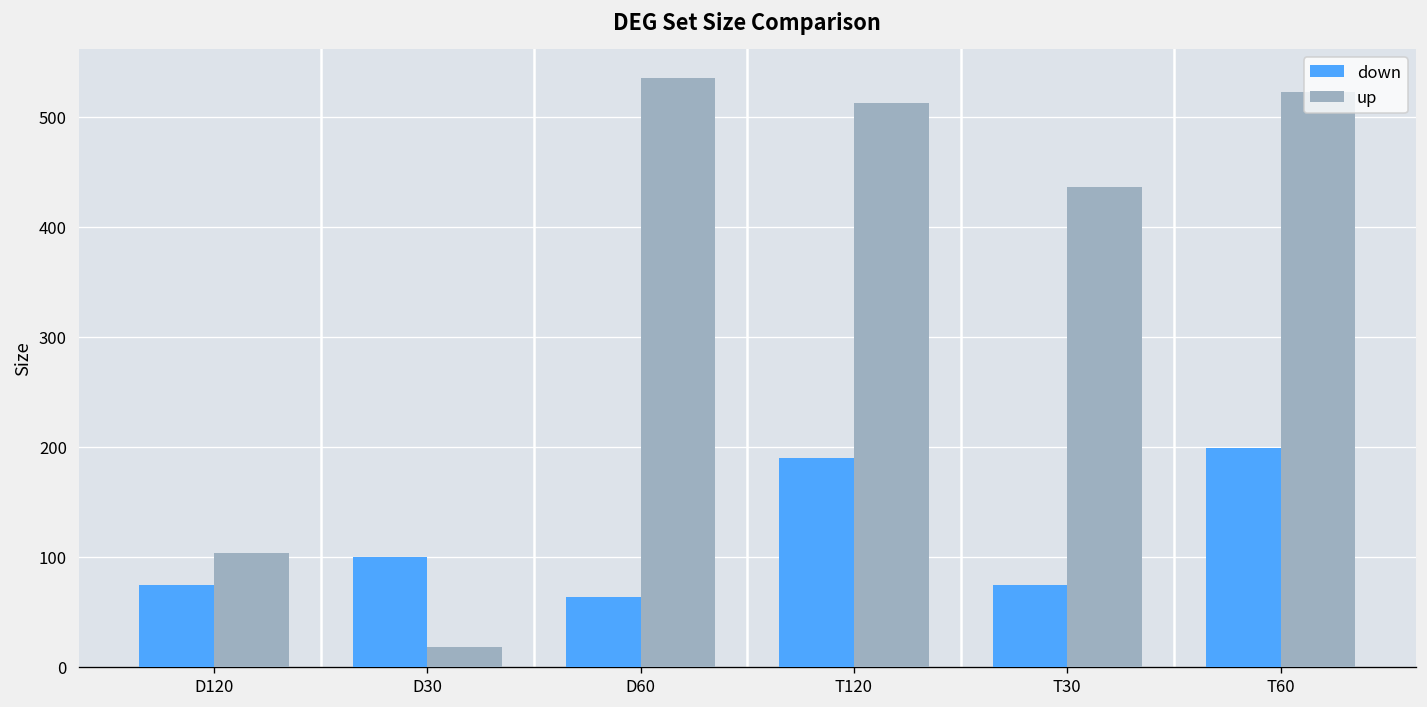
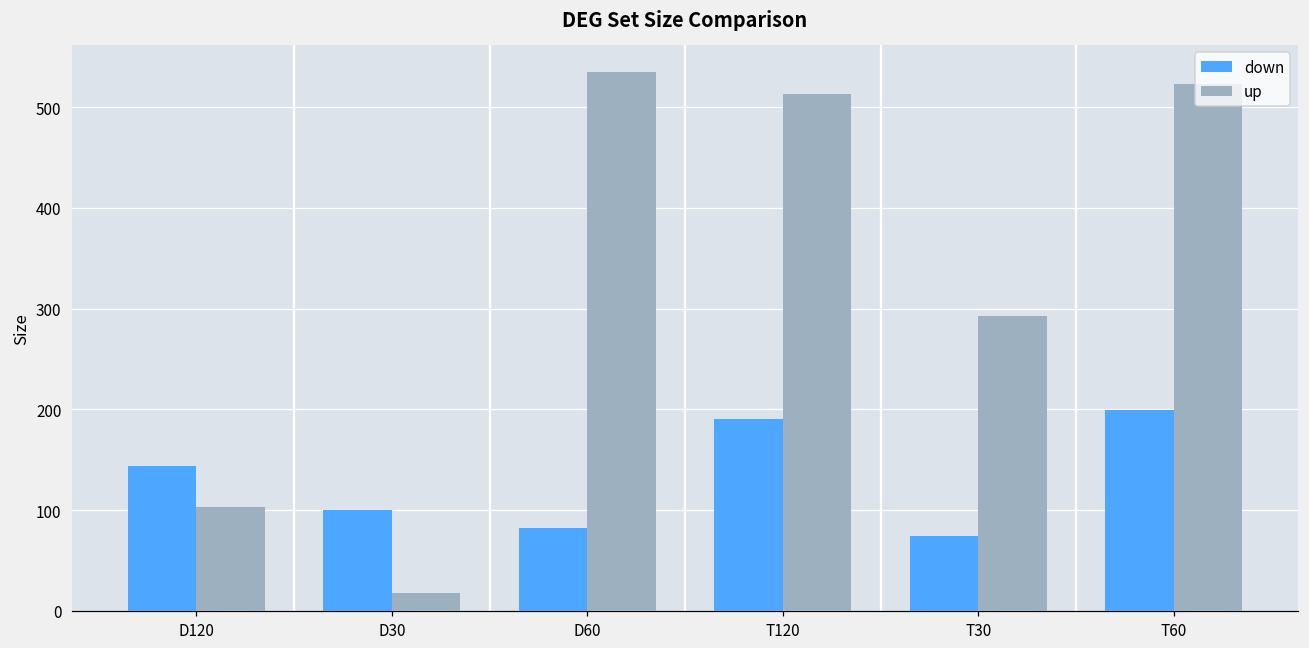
  {
    "down": {
-     "D120": 70,
+     "D120": 140,
      "D30": 100,
-     "D60": 60,
+     "D60": 80,
      "T120": 190,
      "T30": 70,
      "T60": 200
    },
    "up": {
      "D120": 100,
      "D30": 20,
      "D60": 540,
      "T120": 510,
-     "T30": 440
+     "T30": 290
    }
  }
